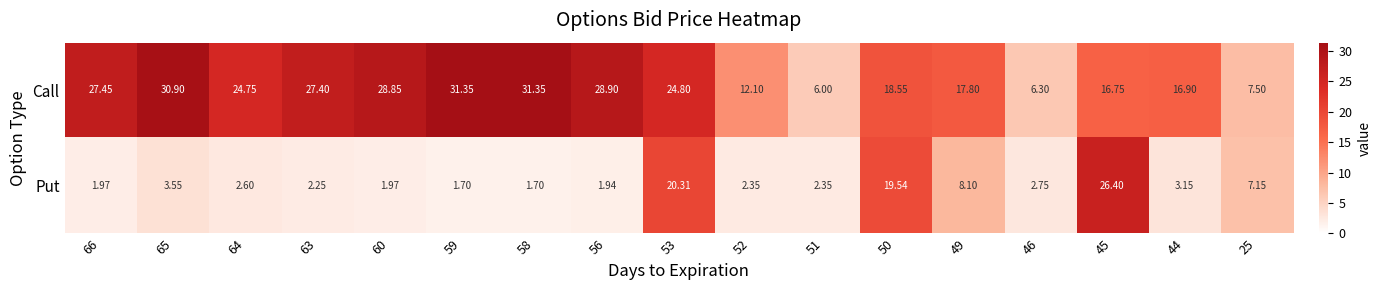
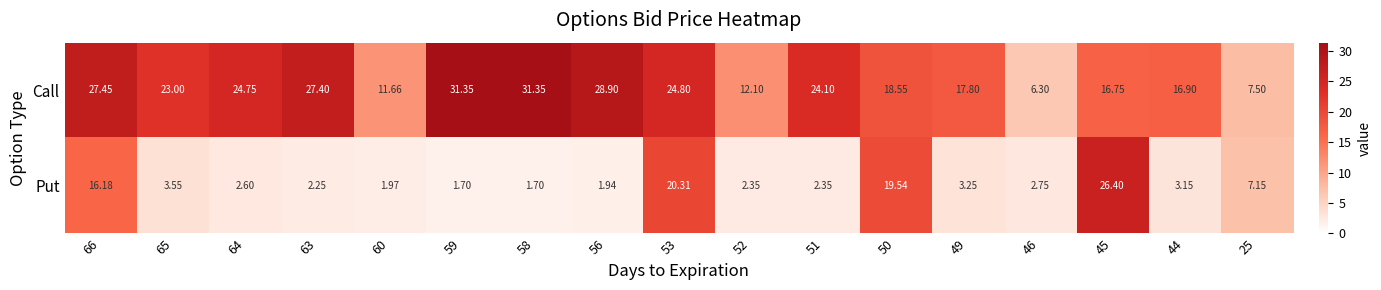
  {
    "Call": {
      "66": 27.45,
-     "65": 30.90,
+     "65": 23.00,
      "64": 24.75,
      "63": 27.40,
-     "60": 28.85,
+     "60": 11.66,
      "59": 31.35,
      "58": 31.35,
      "56": 28.90,
      "53": 24.80,
      "52": 12.10,
-     "51": 6.00,
+     "51": 24.10,
      "50": 18.55,
      "49": 17.80,
      "46": 6.30,
      "45": 16.75,
      "44": 16.90,
      "25": 7.50
    },
    "Put": {
-     "66": 1.97,
+     "66": 16.18,
      "65": 3.55,
      "64": 2.60,
      "63": 2.25,
      "60": 1.97,
      "59": 1.70,
      "58": 1.70,
      "56": 1.94,
      "53": 20.31,
      "52": 2.35,
      "51": 2.35,
      "50": 19.54,
-     "49": 8.10,
+     "49": 3.25,
      "46": 2.75,
      "45": 26.40,
      "44": 3.15,
      "25": 7.15
    }
  }
